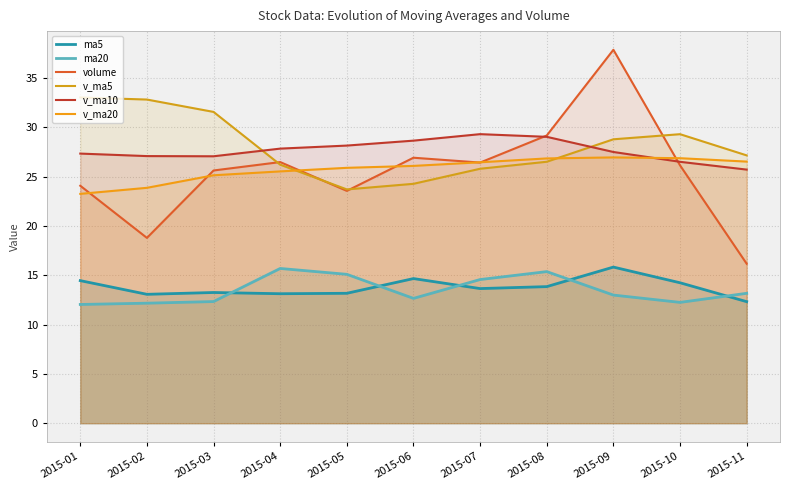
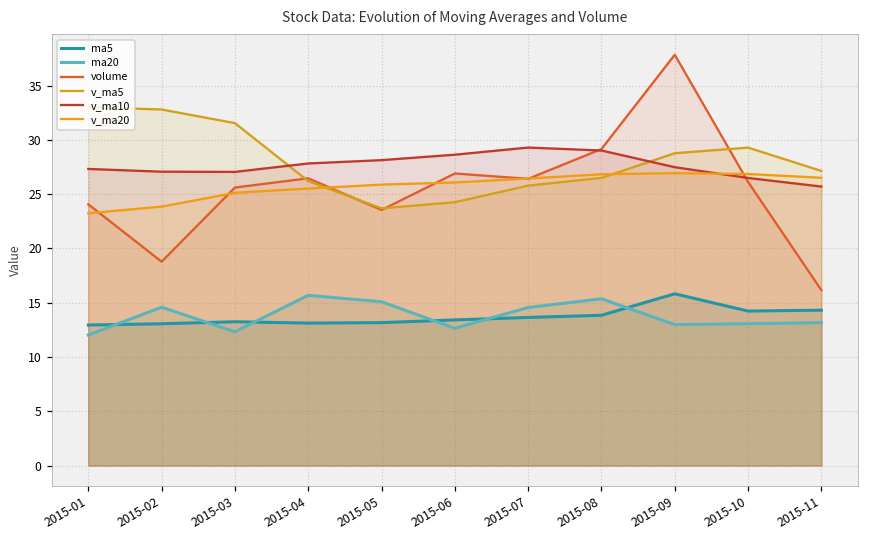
  {
    "ma5": {
-     "2015-01": 14,
+     "2015-01": 13,
      "2015-02": 13,
      "2015-03": 13,
      "2015-04": 13,
      "2015-05": 13,
-     "2015-06": 15,
+     "2015-06": 13,
      "2015-07": 14,
      "2015-08": 14,
      "2015-09": 16,
      "2015-10": 14,
-     "2015-11": 12
+     "2015-11": 14
    },
    "ma20": {
      "2015-01": 12,
-     "2015-02": 12,
+     "2015-02": 15,
      "2015-03": 12,
      "2015-04": 16,
      "2015-05": 15,
      "2015-06": 13,
      "2015-07": 15,
      "2015-08": 15,
      "2015-09": 13,
-     "2015-10": 12,
+     "2015-10": 13,
      "2015-11": 13
    }
  }
